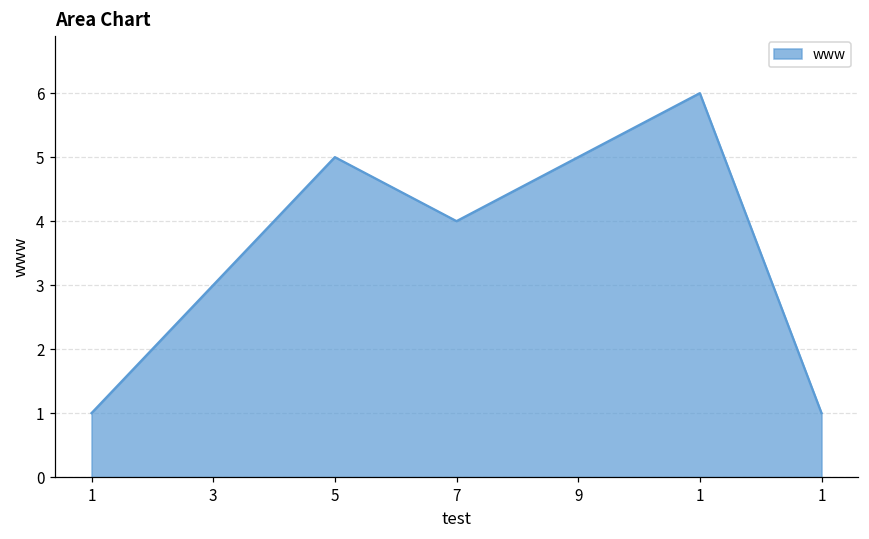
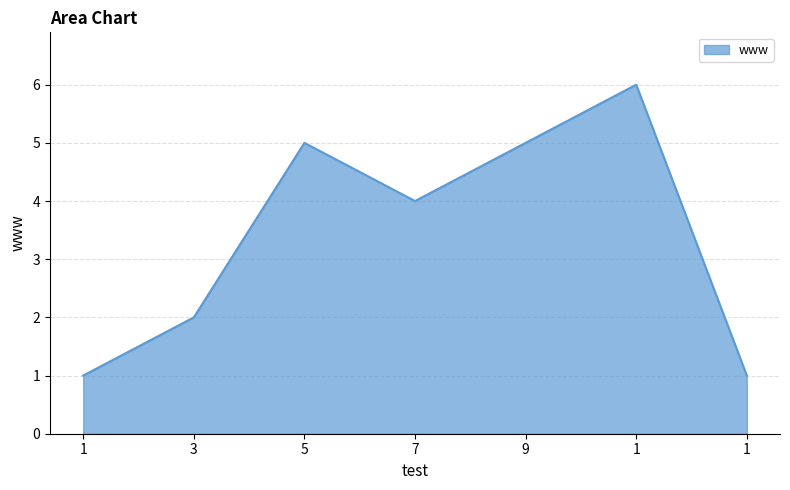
  {
-   "3": 3,
+   "3": 2,
    "5": 5,
    "7": 4,
    "9": 5
  }
